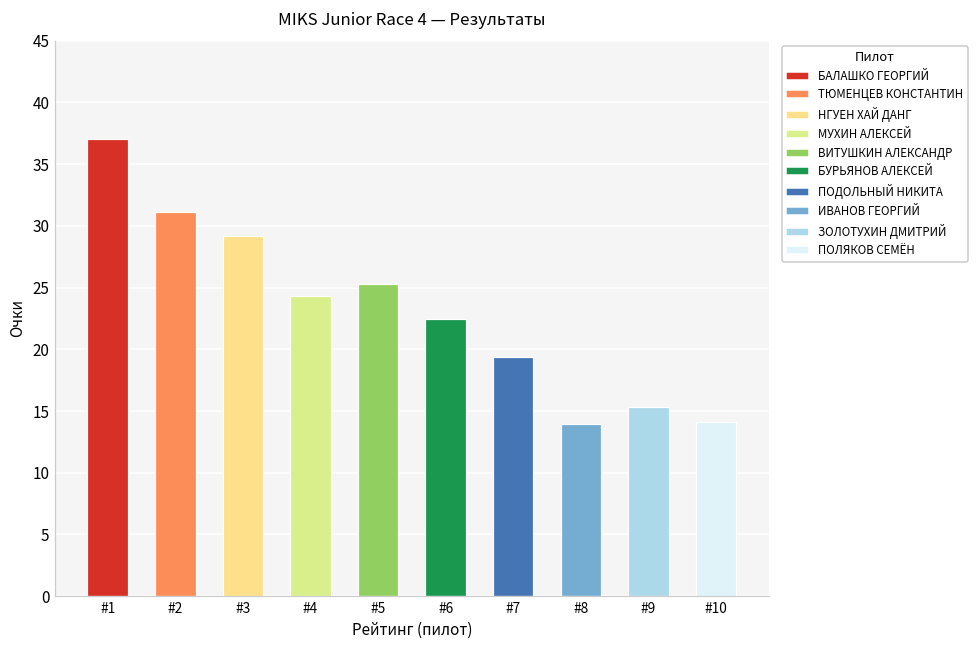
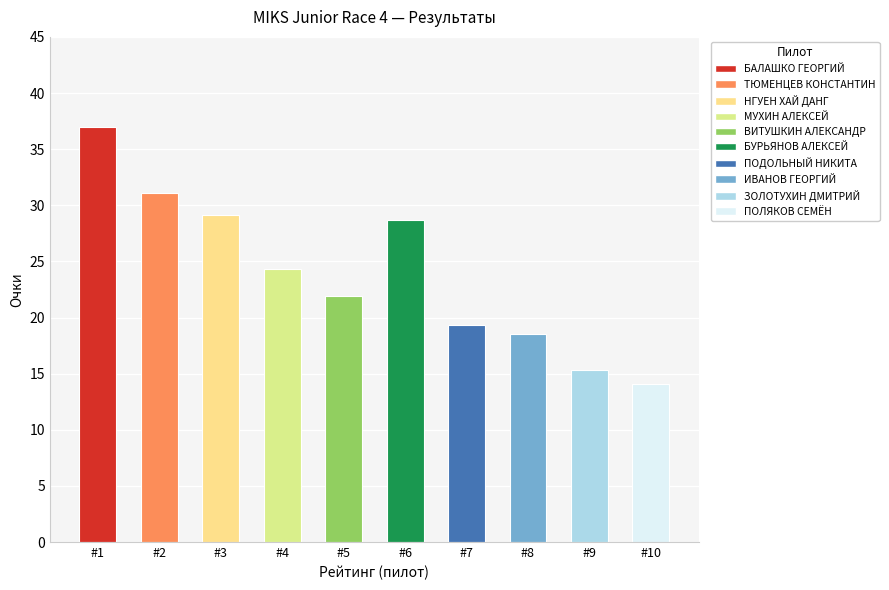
  {
    "#1": 37.0,
    "#2": 31.1,
    "#3": 29.2,
    "#4": 24.3,
-   "#5": 25.3,
-   "#6": 22.5,
+   "#5": 21.9,
+   "#6": 28.7,
    "#7": 19.4,
-   "#8": 13.9,
+   "#8": 18.6,
    "#9": 15.3,
    "#10": 14.1
  }
